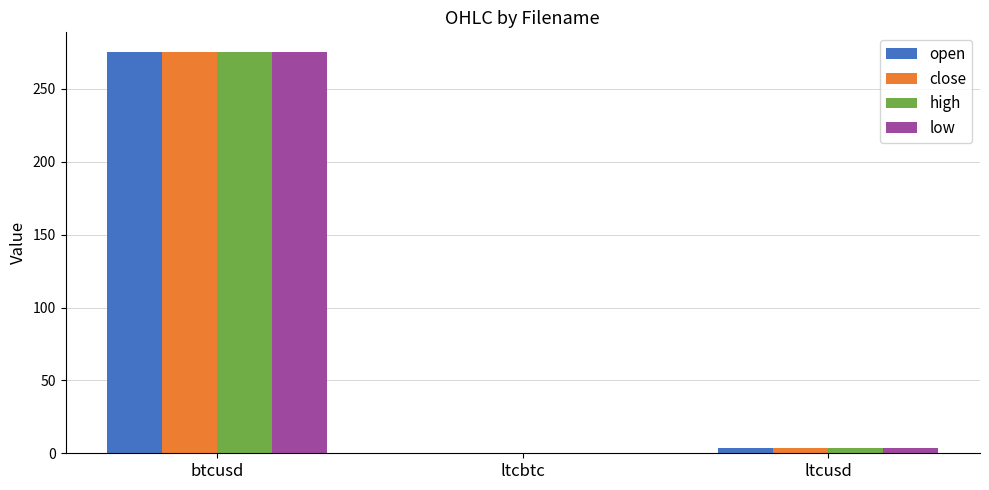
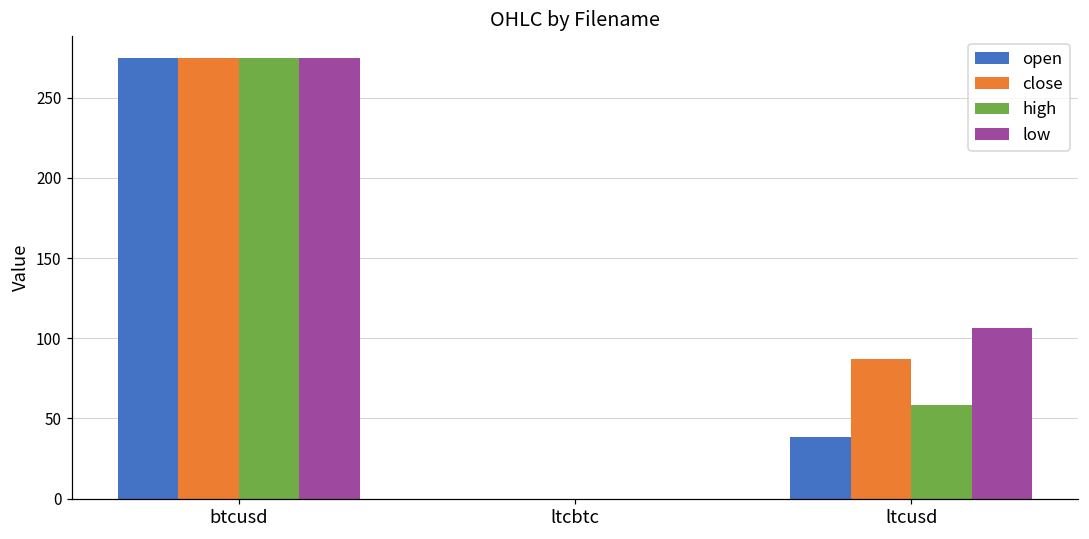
  {
    "open": {
      "btcusd": 275,
-     "ltcusd": 4
+     "ltcusd": 38
    },
    "close": {
      "btcusd": 275,
-     "ltcusd": 4
+     "ltcusd": 87
    },
    "high": {
      "btcusd": 275,
-     "ltcusd": 4
+     "ltcusd": 59
    },
    "low": {
      "btcusd": 275,
-     "ltcusd": 4
+     "ltcusd": 106
    }
  }
